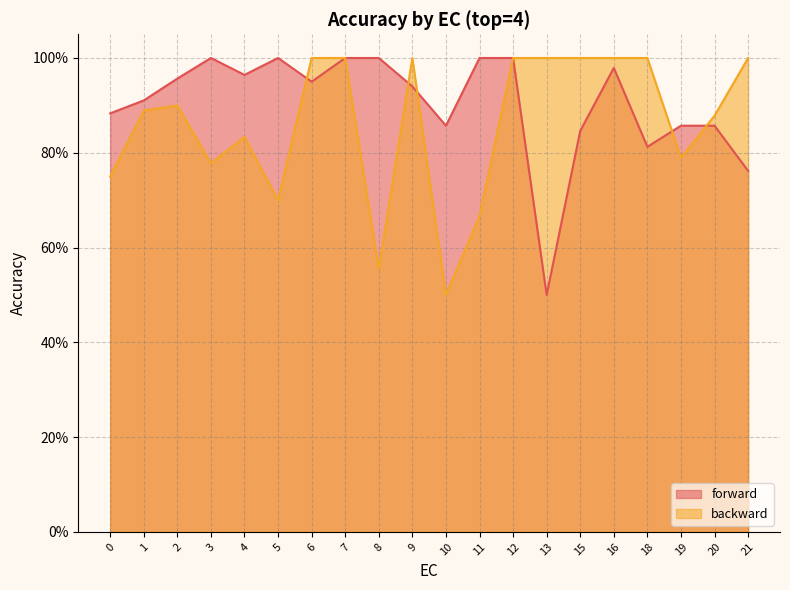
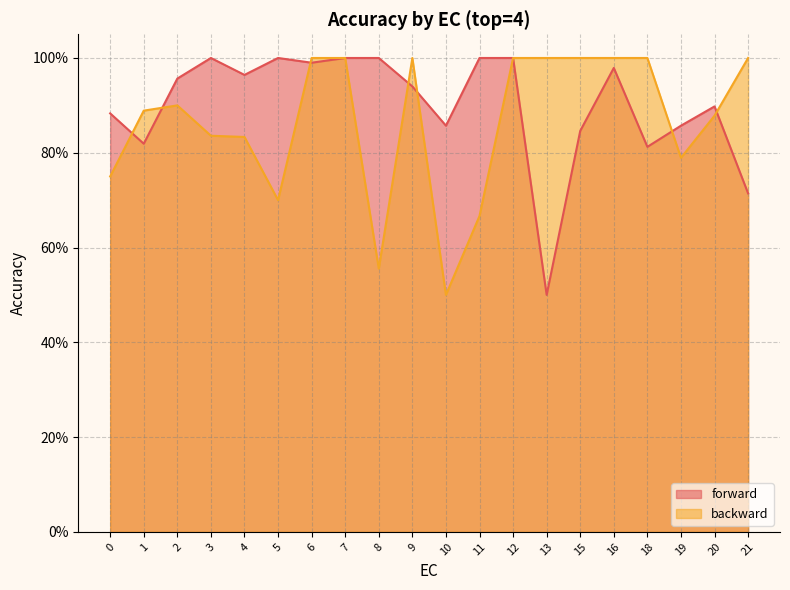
  {
    "forward": {
      "0": "88%",
-     "1": "91%",
+     "1": "82%",
      "2": "96%",
      "3": "100%",
      "4": "96%",
      "5": "100%",
-     "6": "95%",
+     "6": "99%",
      "8": "100%",
      "9": "94%",
      "10": "86%",
      "11": "100%",
      "13": "50%",
      "15": "85%",
      "16": "98%",
      "18": "81%",
      "19": "86%",
-     "20": "86%",
-     "21": "76%"
+     "20": "90%",
+     "21": "71%"
    },
    "backward": {
      "0": "75%",
      "1": "89%",
      "2": "90%",
-     "3": "78%",
+     "3": "84%",
      "4": "83%",
      "5": "70%",
      "6": "100%",
      "8": "56%",
      "9": "100%",
      "10": "50%",
      "11": "67%",
      "13": "100%",
      "15": "100%",
      "16": "100%",
      "18": "100%",
      "19": "79%",
      "20": "88%",
      "21": "100%"
    }
  }
